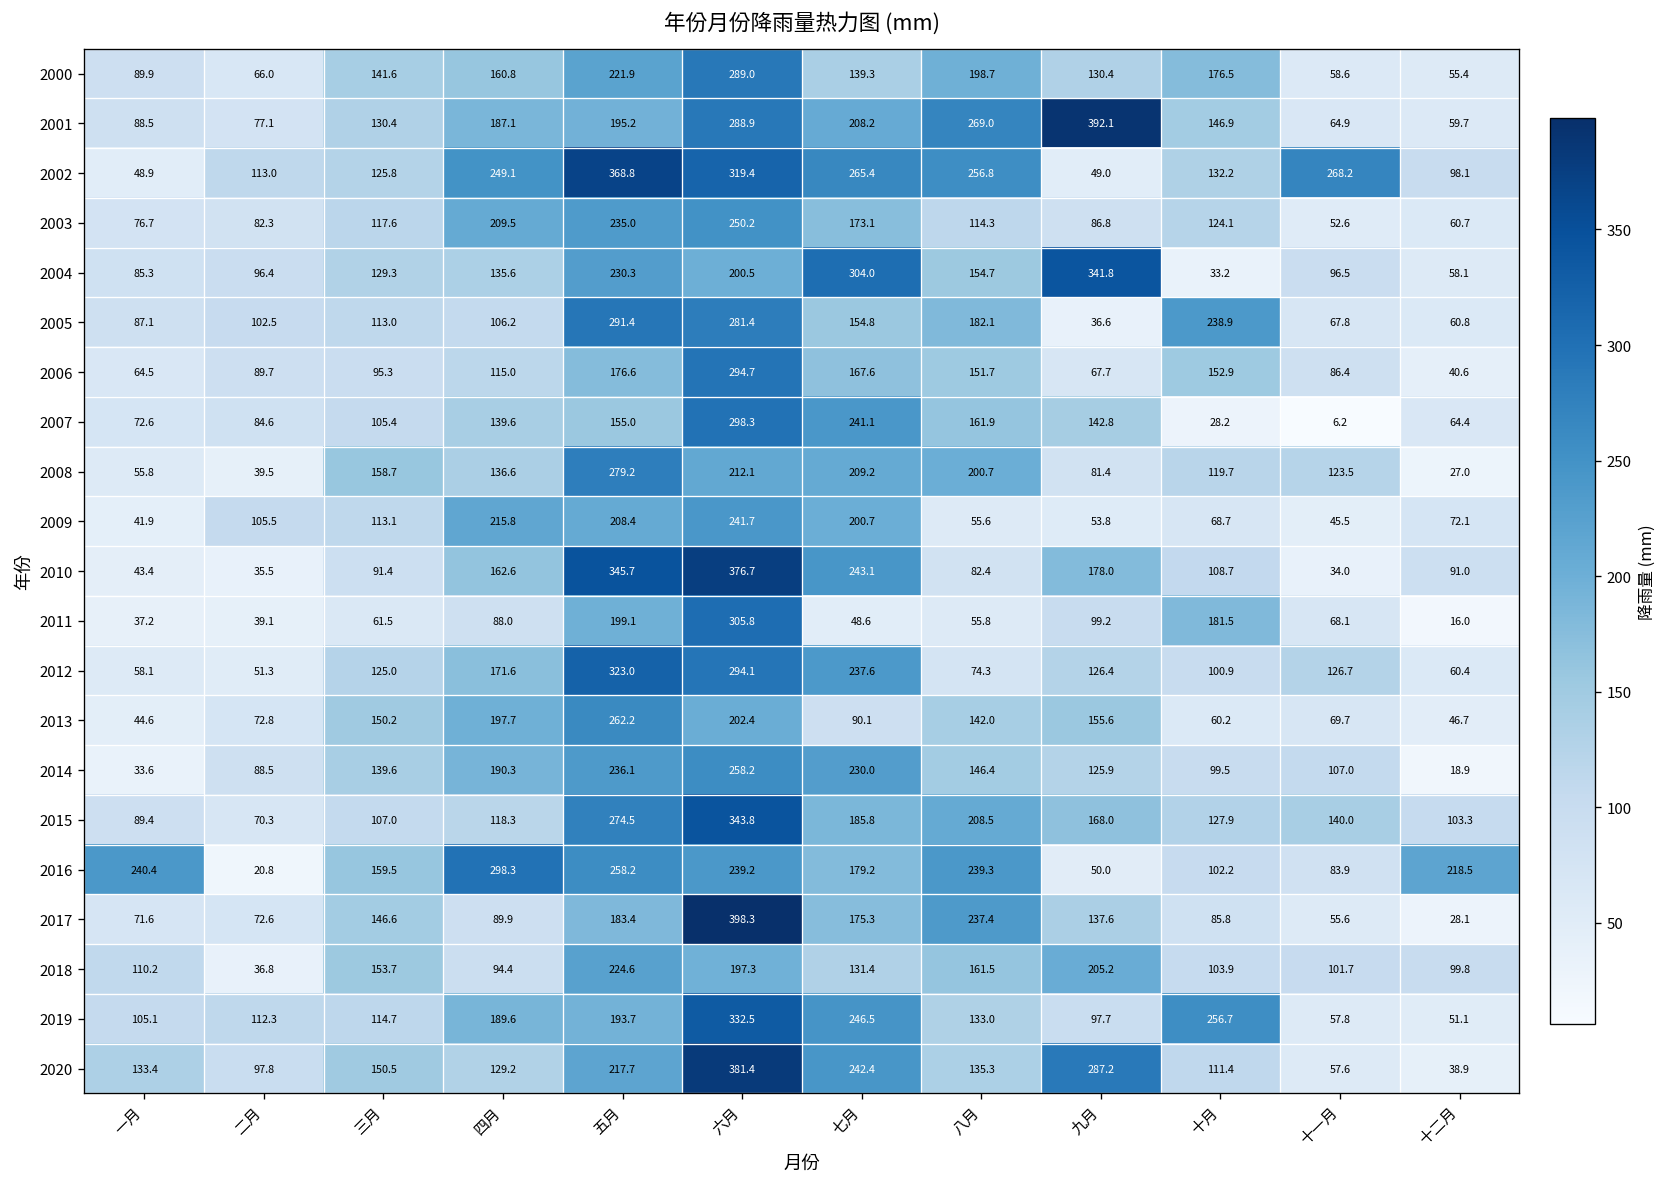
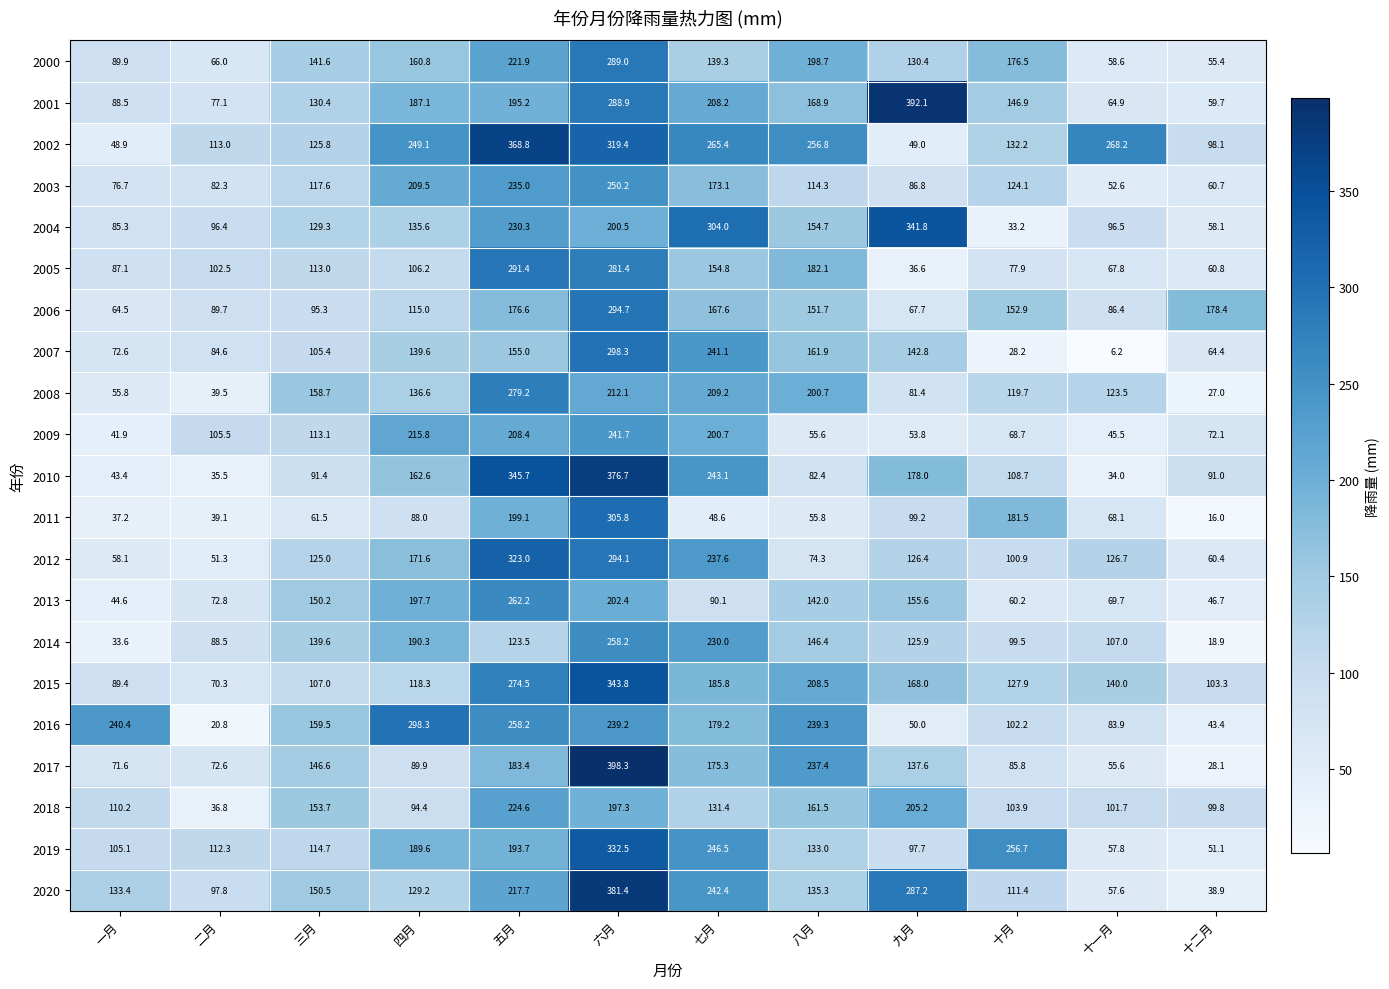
  {
    "2001": {
      "一月": 88.5,
      "二月": 77.1,
      "三月": 130.4,
      "四月": 187.1,
      "五月": 195.2,
      "六月": 288.9,
      "七月": 208.2,
-     "八月": 269.0,
+     "八月": 168.9,
      "九月": 392.1,
      "十月": 146.9,
      "十一月": 64.9,
      "十二月": 59.7
    },
    "2005": {
      "一月": 87.1,
      "二月": 102.5,
      "三月": 113.0,
      "四月": 106.2,
      "五月": 291.4,
      "六月": 281.4,
      "七月": 154.8,
      "八月": 182.1,
      "九月": 36.6,
-     "十月": 238.9,
+     "十月": 77.9,
      "十一月": 67.8,
      "十二月": 60.8
    },
    "2006": {
      "一月": 64.5,
      "二月": 89.7,
      "三月": 95.3,
      "四月": 115.0,
      "五月": 176.6,
      "六月": 294.7,
      "七月": 167.6,
      "八月": 151.7,
      "九月": 67.7,
      "十月": 152.9,
      "十一月": 86.4,
-     "十二月": 40.6
+     "十二月": 178.4
    },
    "2014": {
      "一月": 33.6,
      "二月": 88.5,
      "三月": 139.6,
      "四月": 190.3,
-     "五月": 236.1,
+     "五月": 123.5,
      "六月": 258.2,
      "七月": 230.0,
      "八月": 146.4,
      "九月": 125.9,
      "十月": 99.5,
      "十一月": 107.0,
      "十二月": 18.9
    },
    "2016": {
      "一月": 240.4,
      "二月": 20.8,
      "三月": 159.5,
      "四月": 298.3,
      "五月": 258.2,
      "六月": 239.2,
      "七月": 179.2,
      "八月": 239.3,
      "九月": 50.0,
      "十月": 102.2,
      "十一月": 83.9,
-     "十二月": 218.5
+     "十二月": 43.4
    }
  }
